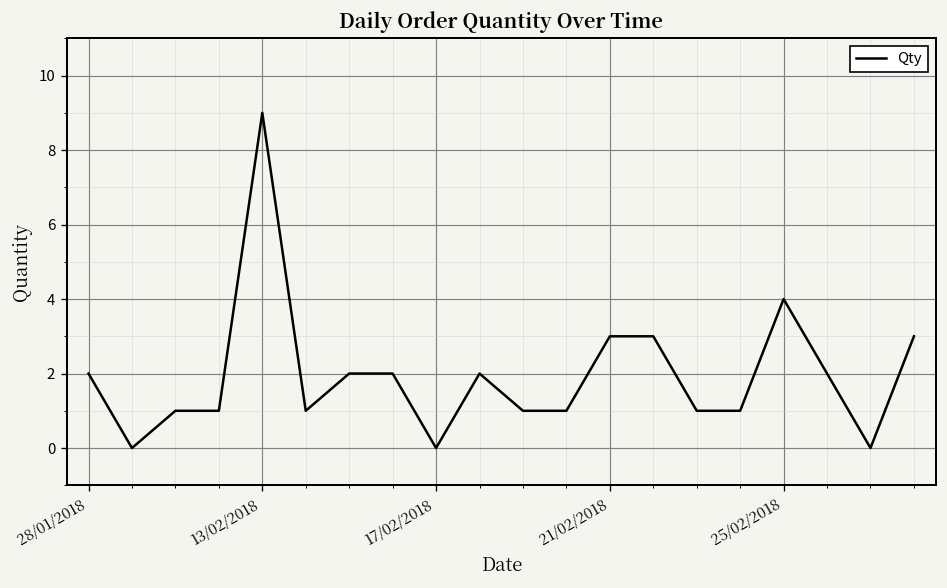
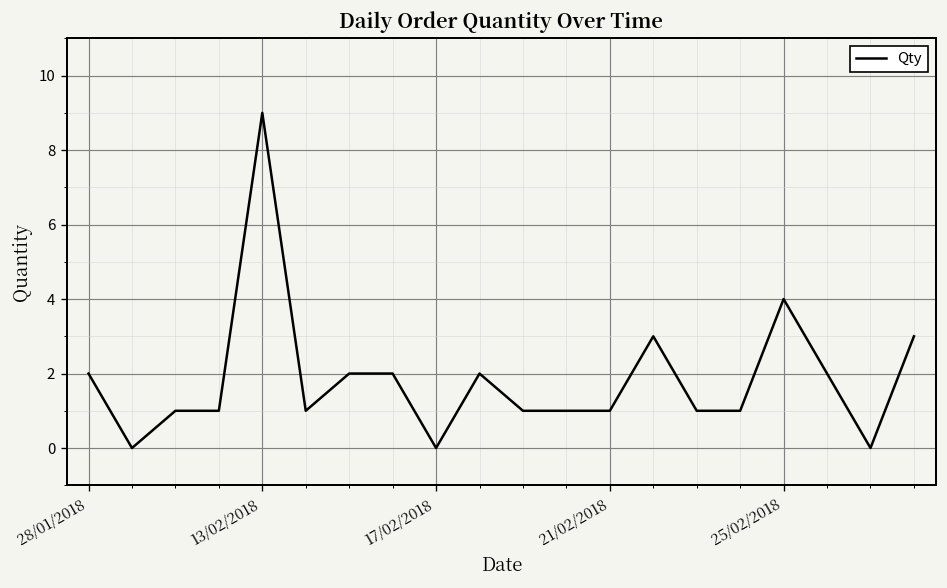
  {
    "28/01/2018": 2,
    "13/02/2018": 9,
    "17/02/2018": 0,
-   "21/02/2018": 3,
+   "21/02/2018": 1,
    "25/02/2018": 4
  }
